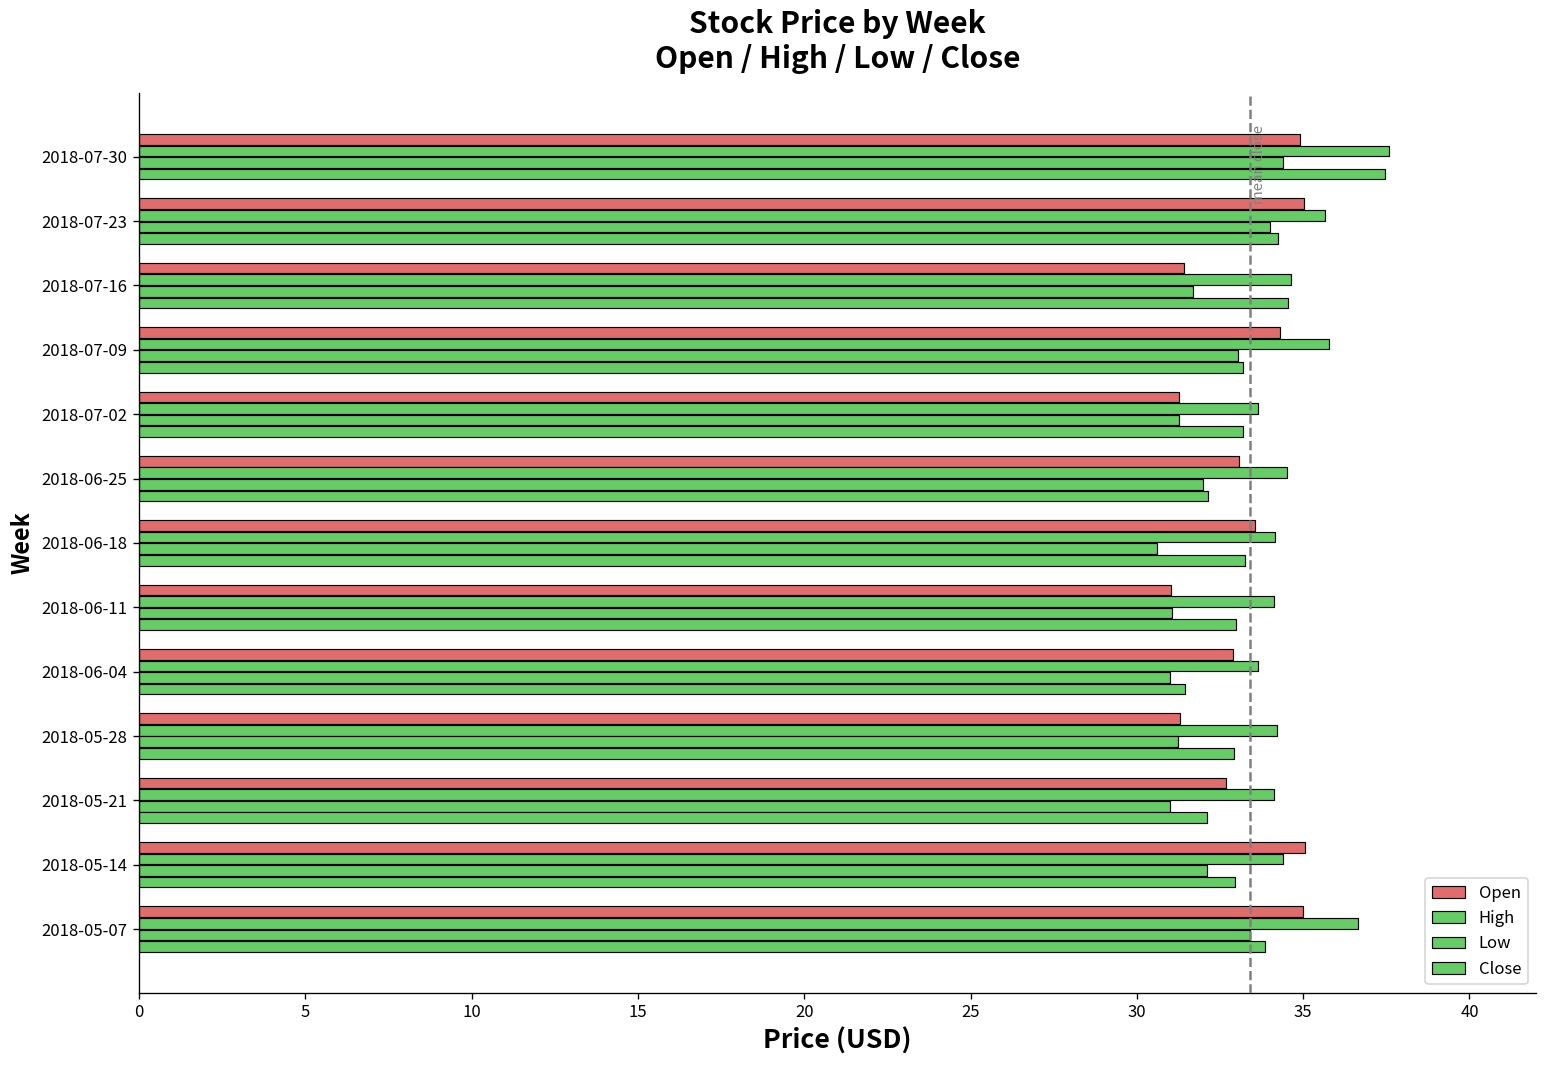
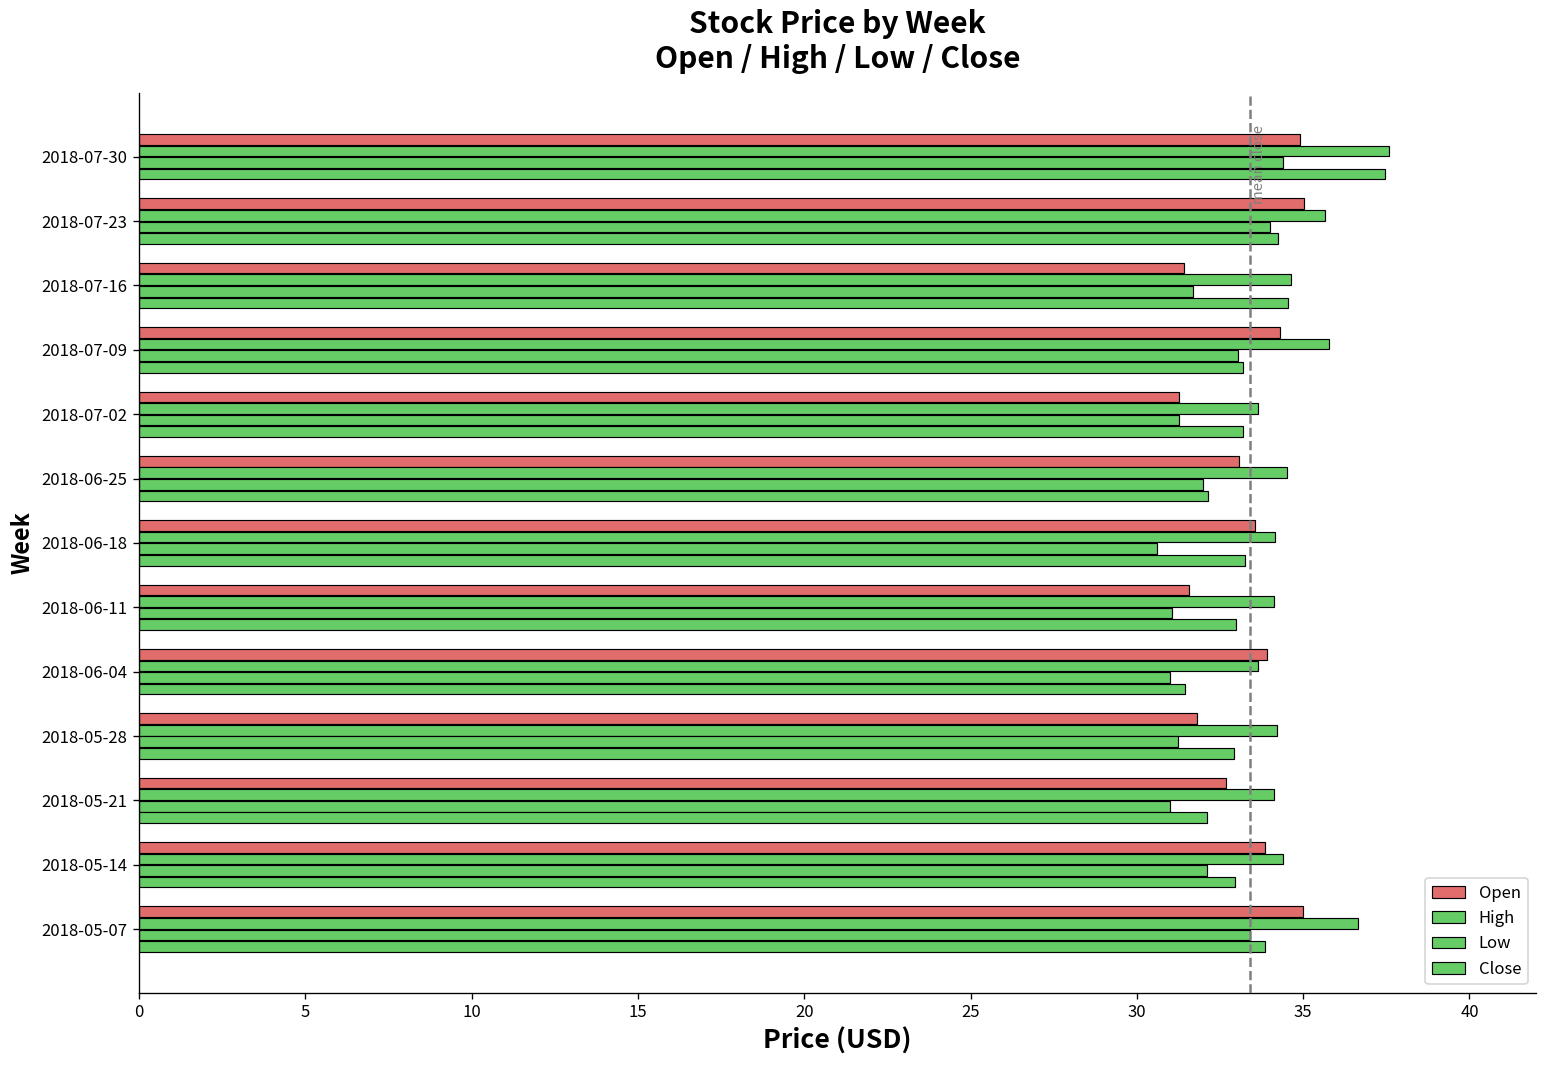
  {
    "Open": {
      "2018-07-30": 34.9,
      "2018-07-23": 35.0,
      "2018-07-16": 31.4,
      "2018-07-09": 34.3,
      "2018-07-02": 31.3,
      "2018-06-25": 33.1,
      "2018-06-18": 33.5,
-     "2018-06-11": 31.0,
-     "2018-06-04": 32.9,
-     "2018-05-28": 31.3,
+     "2018-06-11": 31.6,
+     "2018-06-04": 33.9,
+     "2018-05-28": 31.8,
      "2018-05-21": 32.7,
-     "2018-05-14": 35.1,
+     "2018-05-14": 33.8,
      "2018-05-07": 35.0
    }
  }
